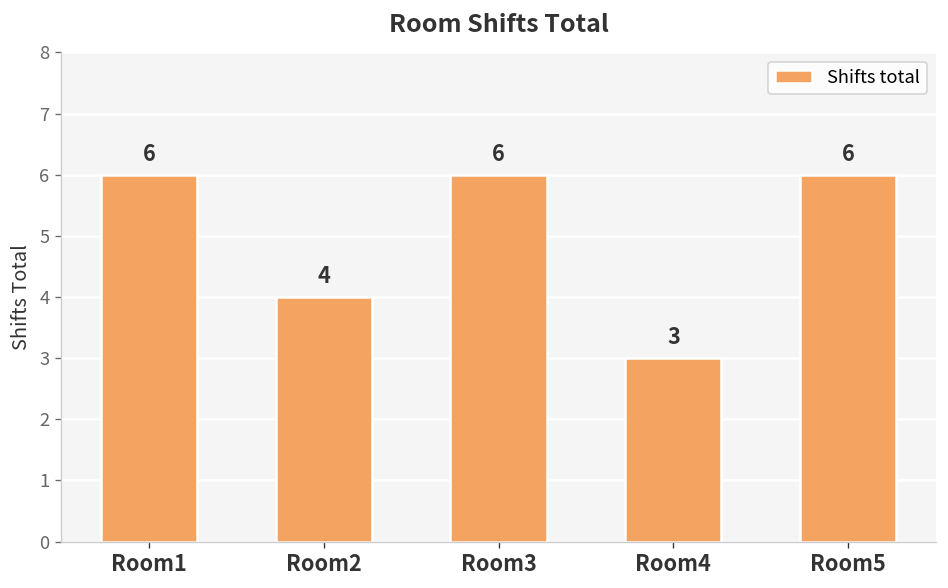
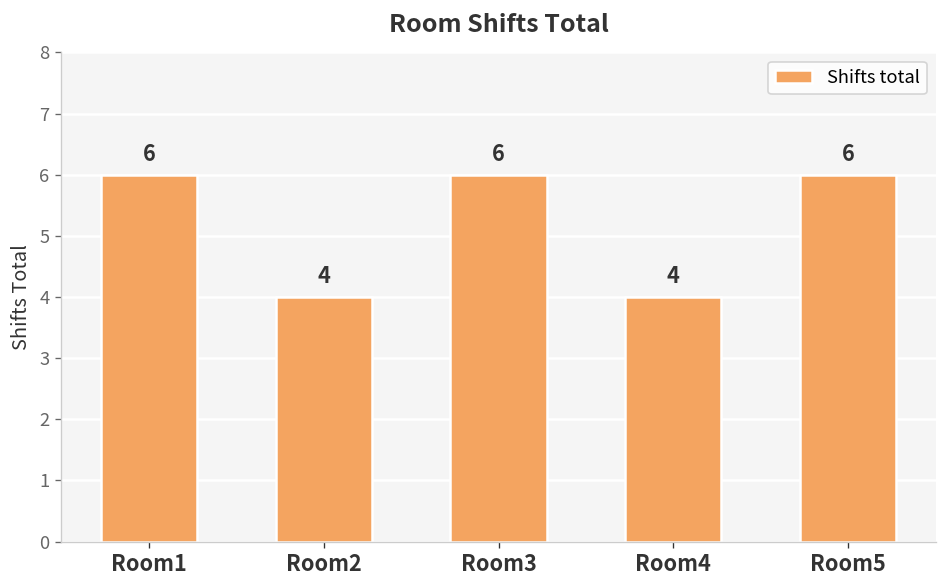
  {
    "Room1": 6,
    "Room2": 4,
    "Room3": 6,
-   "Room4": 3,
+   "Room4": 4,
    "Room5": 6
  }
